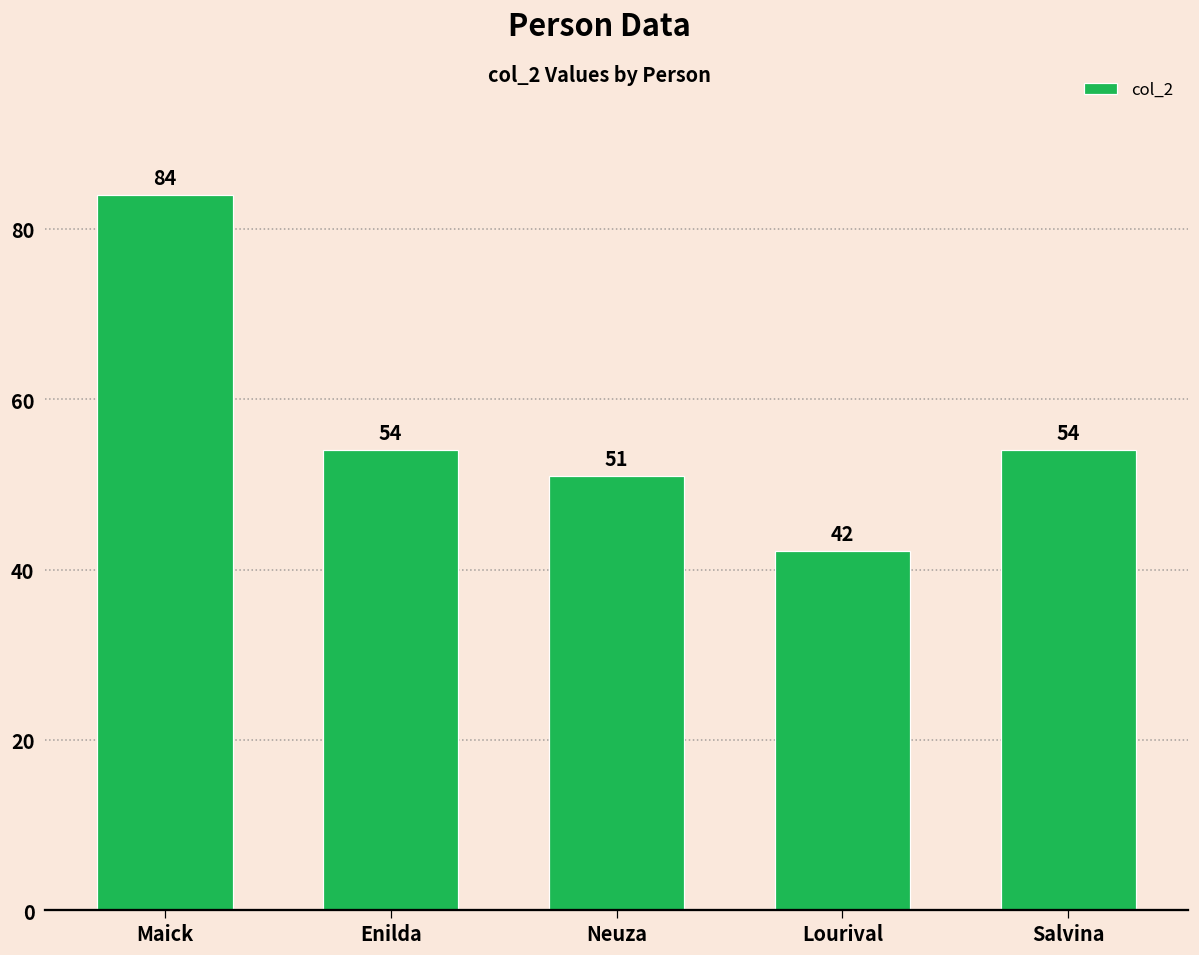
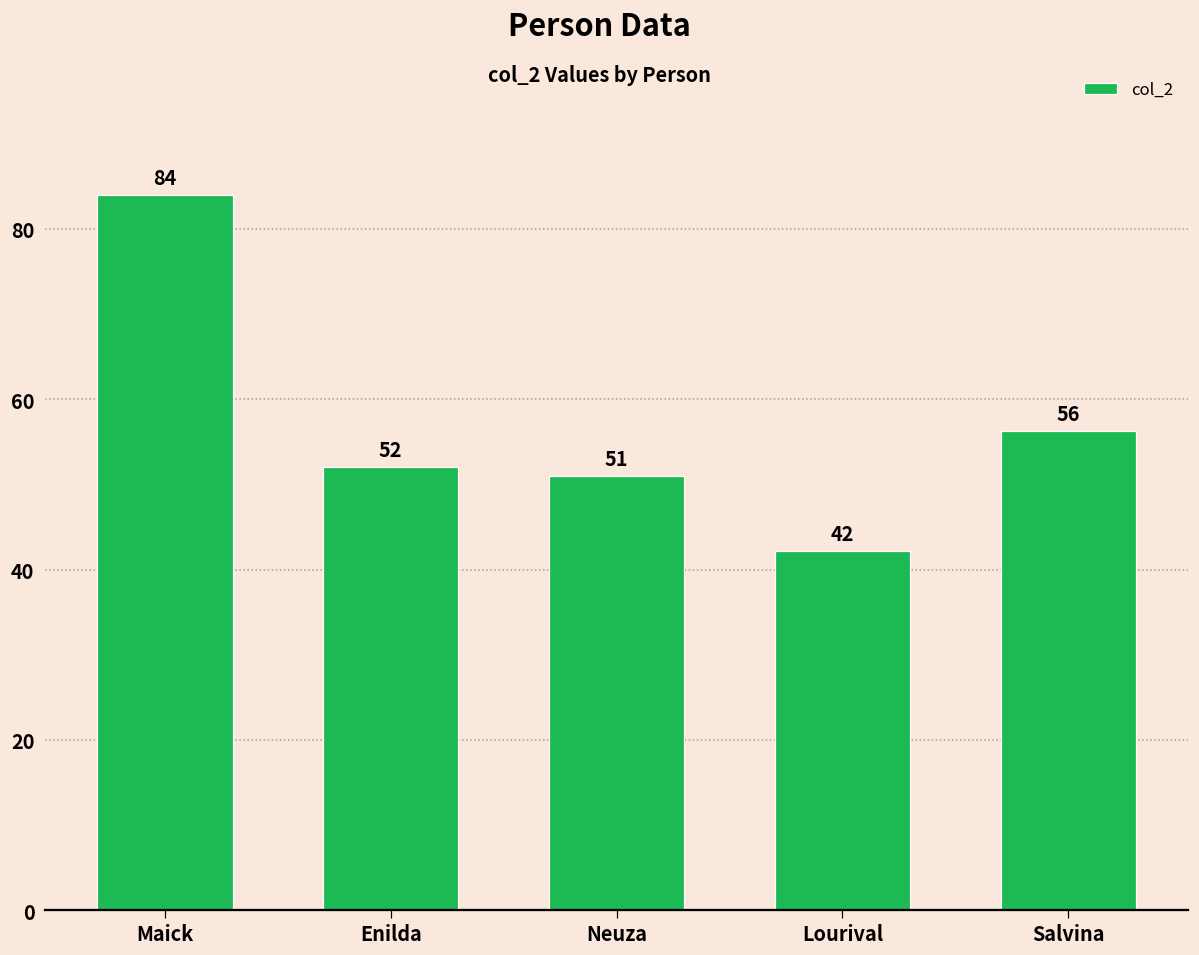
  {
    "Maick": 84,
-   "Enilda": 54,
+   "Enilda": 52,
    "Neuza": 51,
    "Lourival": 42,
-   "Salvina": 54
+   "Salvina": 56
  }
